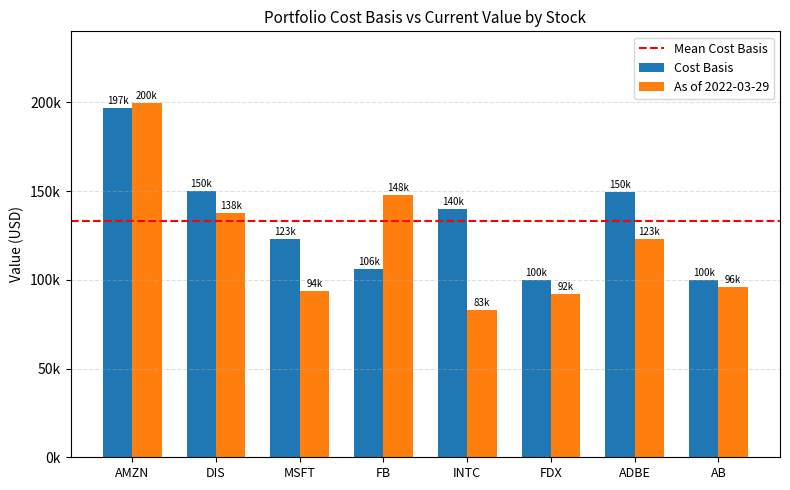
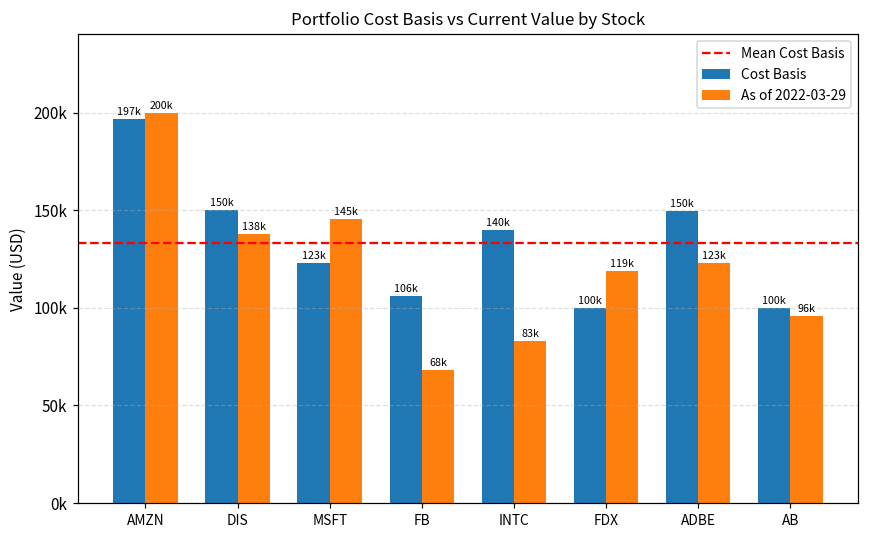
  {
    "Cost Basis": {
      "AMZN": "197k",
      "DIS": "150k",
      "MSFT": "123k",
      "FB": "106k",
      "INTC": "140k",
      "FDX": "100k",
      "ADBE": "150k",
      "AB": "100k"
    },
    "As of 2022-03-29": {
      "AMZN": "200k",
      "DIS": "138k",
-     "MSFT": "94k",
-     "FB": "148k",
+     "MSFT": "145k",
+     "FB": "68k",
      "INTC": "83k",
-     "FDX": "92k",
+     "FDX": "119k",
      "ADBE": "123k",
      "AB": "96k"
    }
  }
